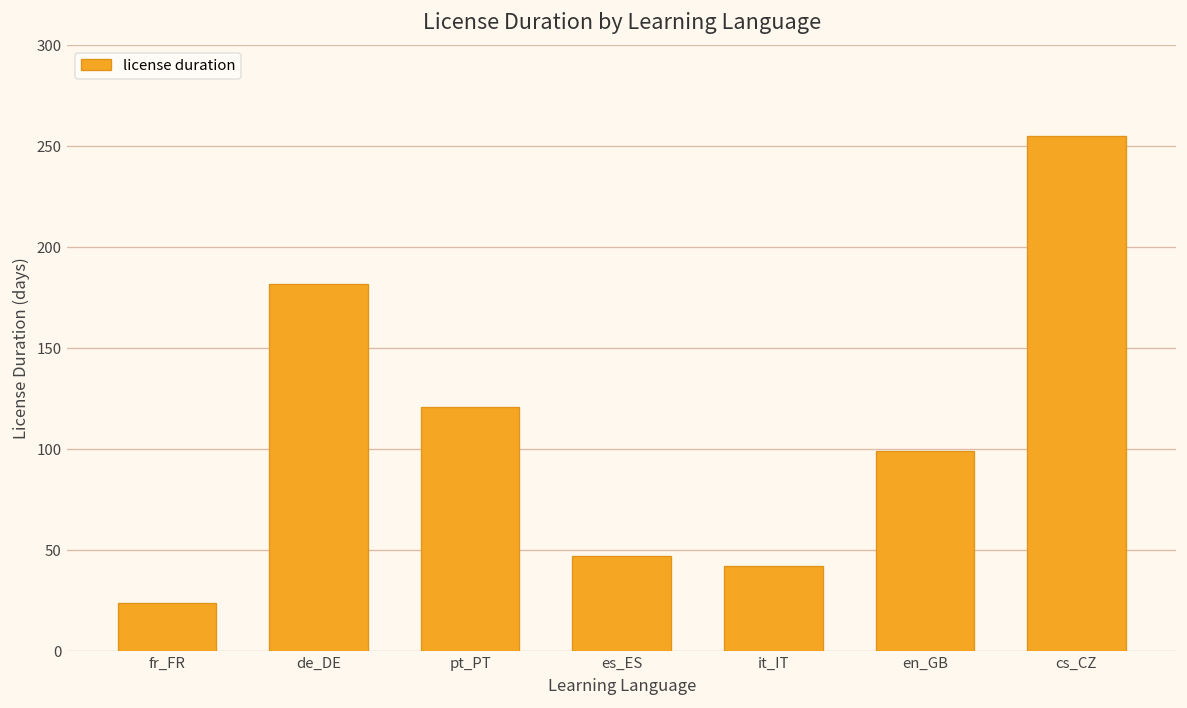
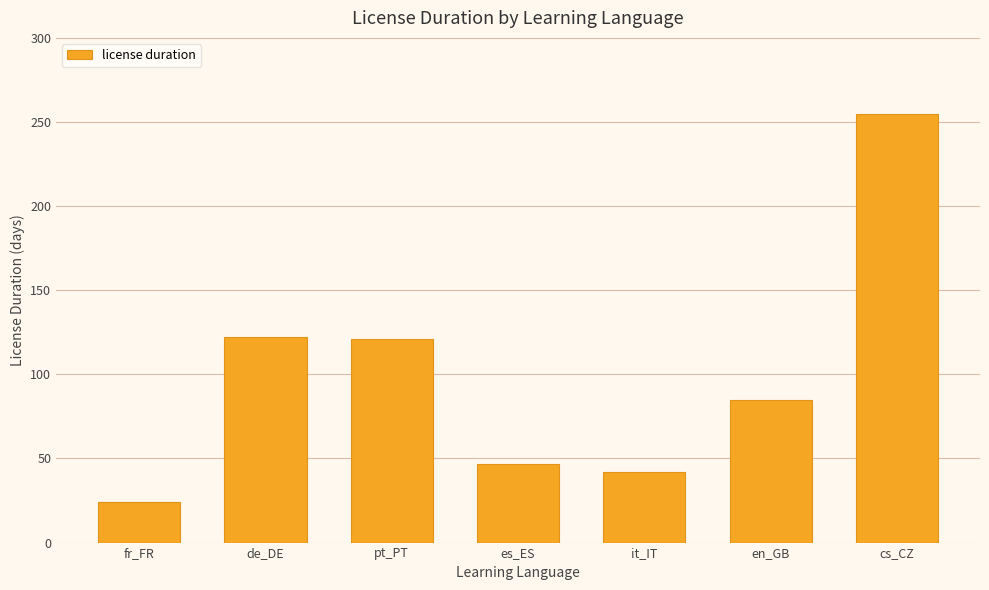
  {
    "fr_FR": 24,
-   "de_DE": 182,
+   "de_DE": 122,
    "pt_PT": 121,
    "es_ES": 47,
    "it_IT": 42,
-   "en_GB": 99,
+   "en_GB": 85,
    "cs_CZ": 255
  }
